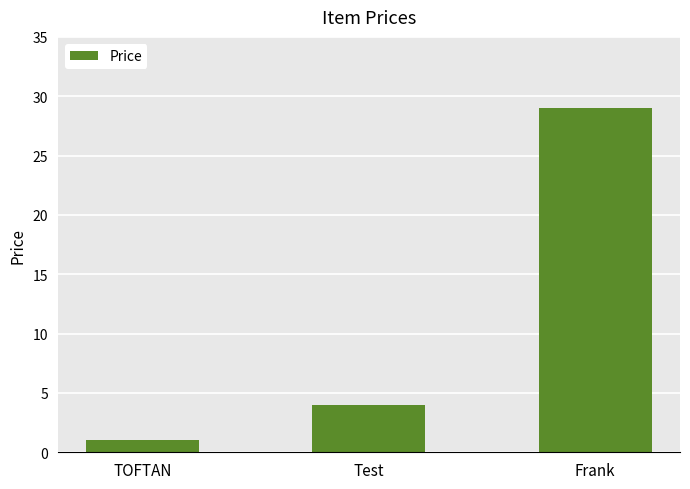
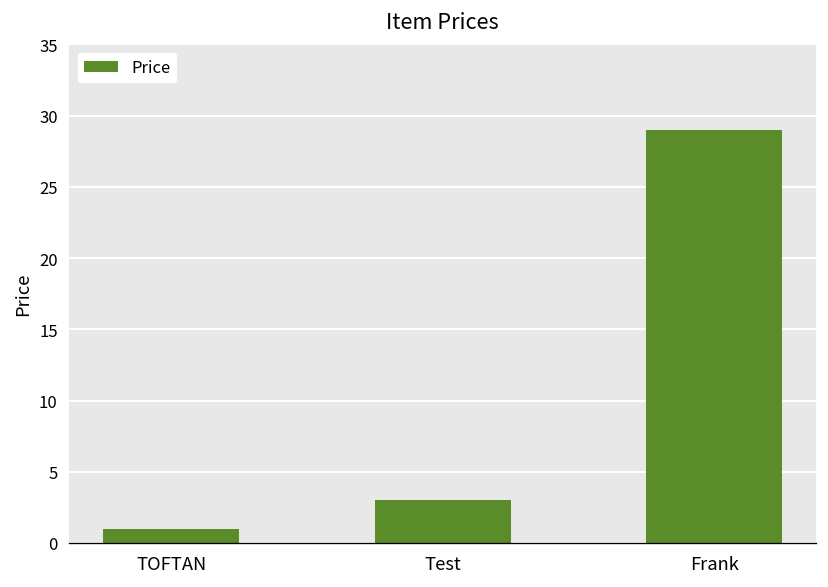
  {
    "TOFTAN": 1,
-   "Test": 4,
+   "Test": 3,
    "Frank": 29
  }
